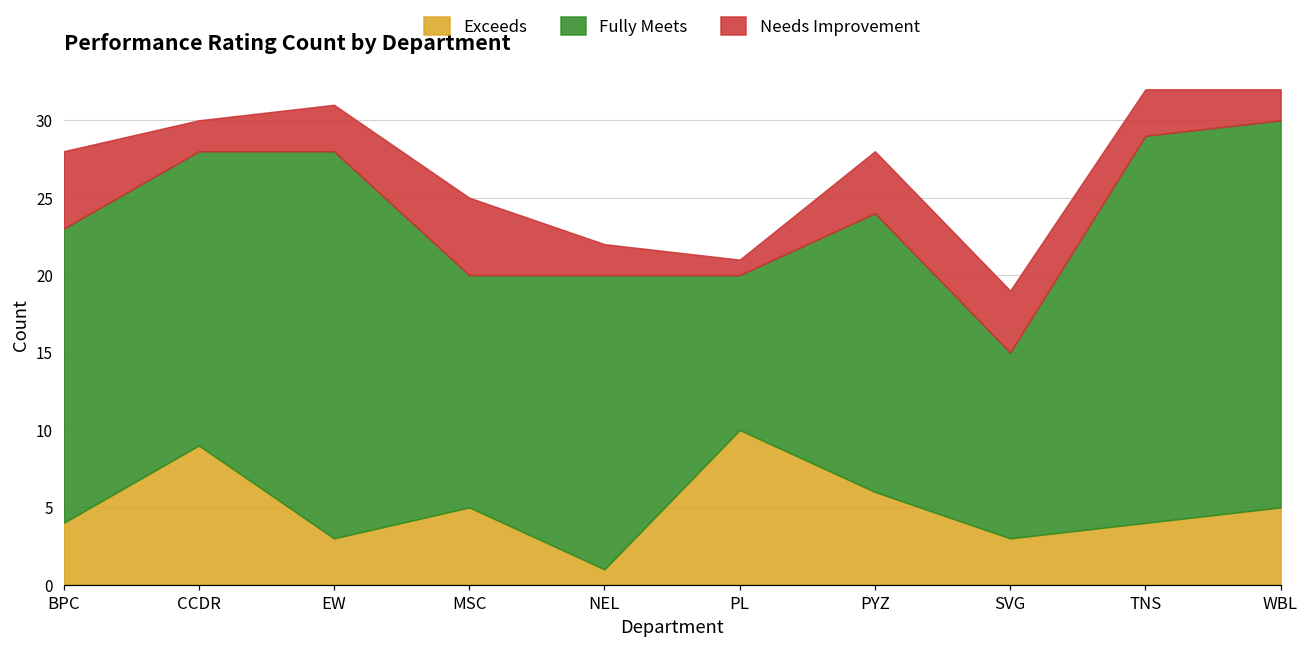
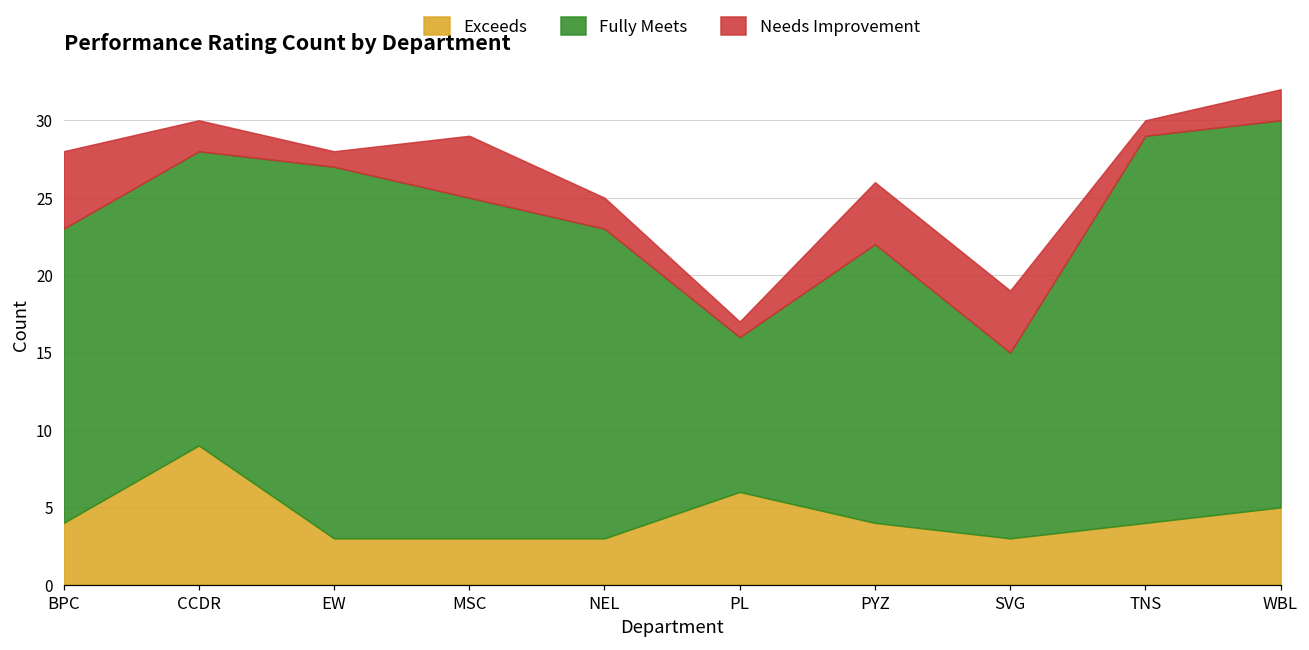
  {
    "Exceeds": {
      "BPC": 4,
      "CCDR": 9,
      "EW": 3,
-     "MSC": 5,
-     "NEL": 1,
-     "PL": 10,
-     "PYZ": 6,
+     "MSC": 3,
+     "NEL": 3,
+     "PL": 6,
+     "PYZ": 4,
      "SVG": 3,
      "TNS": 4,
      "WBL": 5
    },
    "Fully Meets": {
      "BPC": 19,
      "CCDR": 19,
-     "EW": 25,
-     "MSC": 15,
-     "NEL": 19,
+     "EW": 24,
+     "MSC": 22,
+     "NEL": 20,
      "PL": 10,
      "PYZ": 18,
      "SVG": 12,
      "TNS": 25,
      "WBL": 25
    },
    "Needs Improvement": {
      "BPC": 5,
      "CCDR": 2,
-     "EW": 3,
-     "MSC": 5,
+     "EW": 1,
+     "MSC": 4,
      "NEL": 2,
      "PL": 1,
      "PYZ": 4,
      "SVG": 4,
-     "TNS": 3,
+     "TNS": 1,
      "WBL": 2
    }
  }
